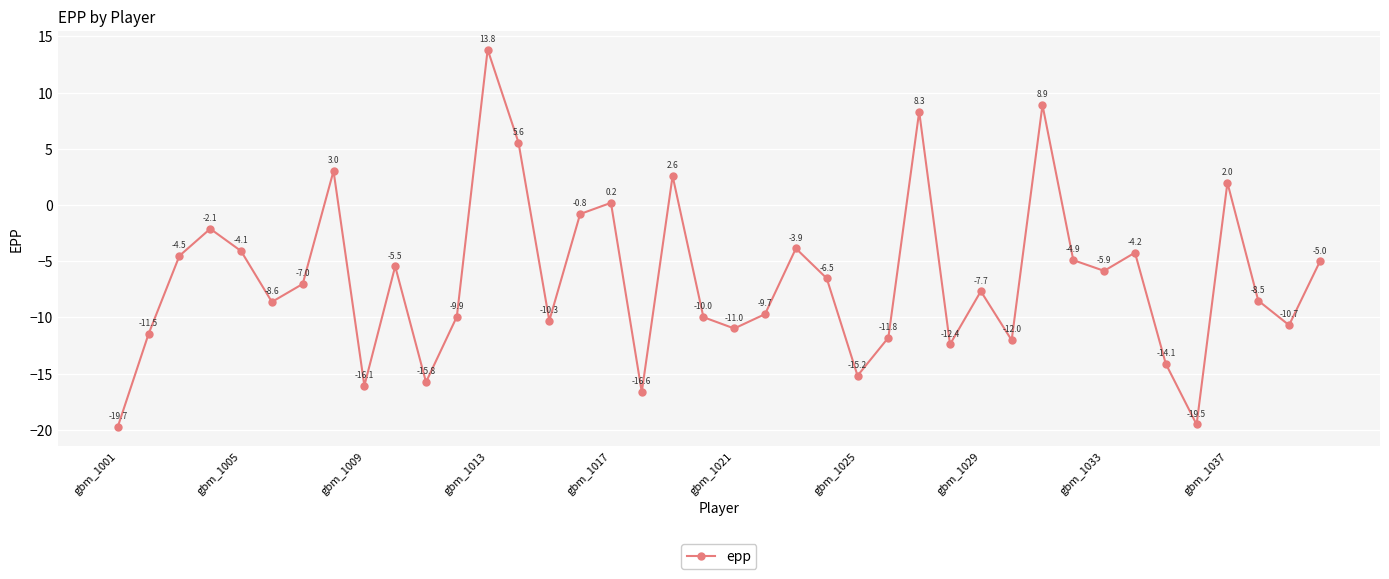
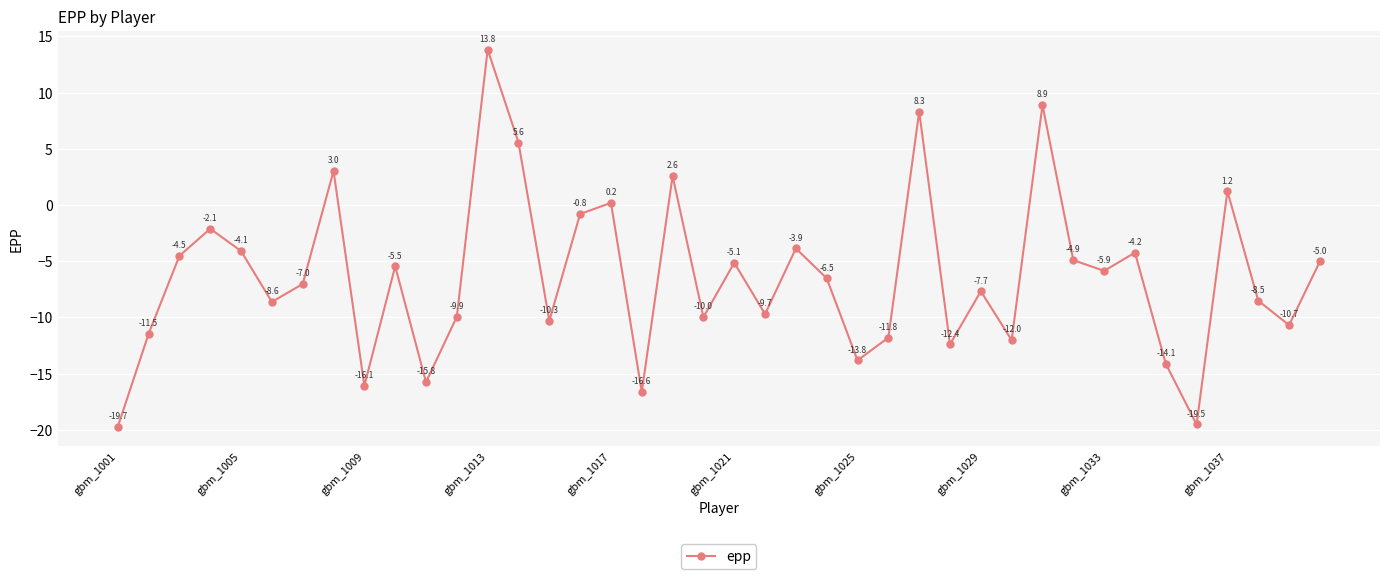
  {
    "gbm_1001": -19.7,
    "gbm_1005": -4.1,
    "gbm_1009": -16.1,
    "gbm_1013": 13.8,
    "gbm_1017": 0.2,
-   "gbm_1021": -11.0,
-   "gbm_1025": -15.2,
+   "gbm_1021": -5.1,
+   "gbm_1025": -13.8,
    "gbm_1029": -7.7,
    "gbm_1033": -5.9,
-   "gbm_1037": 2.0
+   "gbm_1037": 1.2
  }
